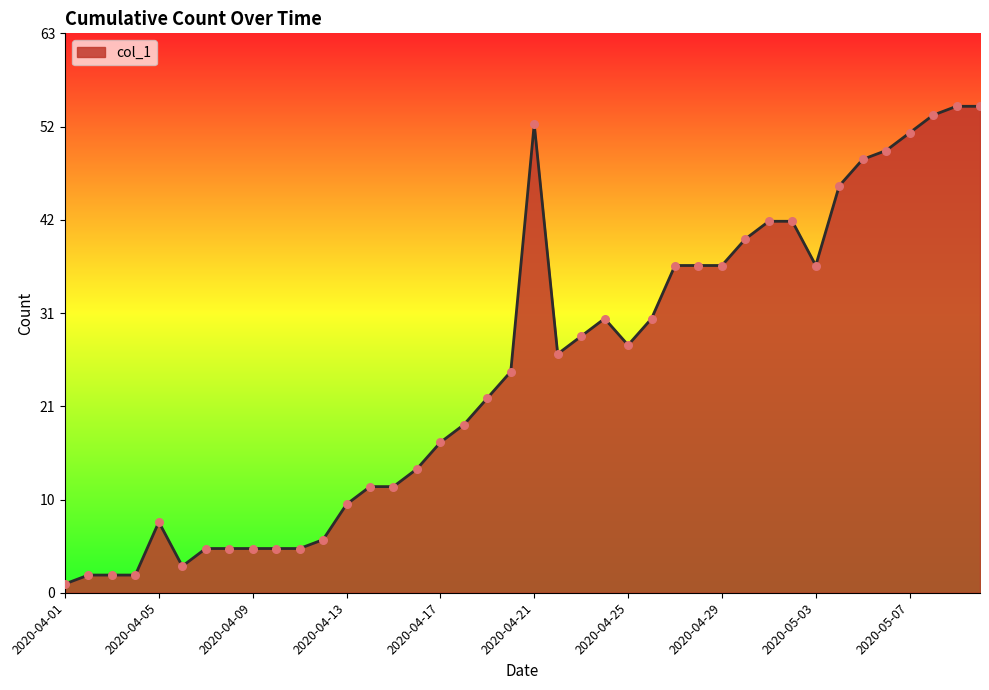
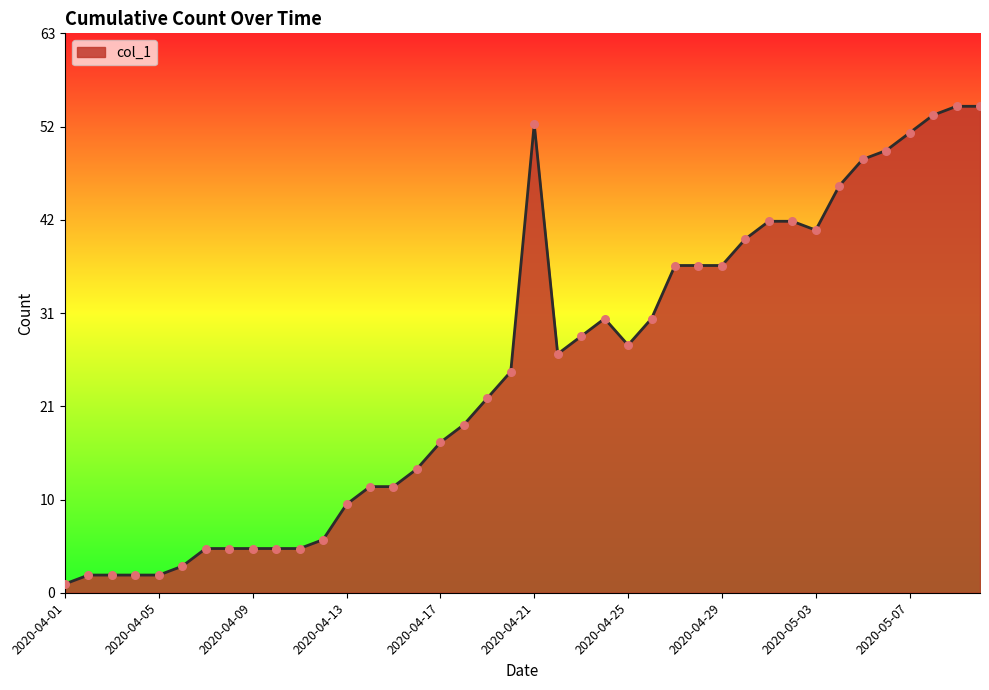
  {
    "2020-04-01": 1,
-   "2020-04-05": 8,
+   "2020-04-05": 2,
    "2020-04-09": 5,
    "2020-04-13": 10,
    "2020-04-17": 17,
    "2020-04-21": 53,
    "2020-04-25": 28,
    "2020-04-29": 37,
-   "2020-05-03": 37,
+   "2020-05-03": 41,
    "2020-05-07": 52
  }
